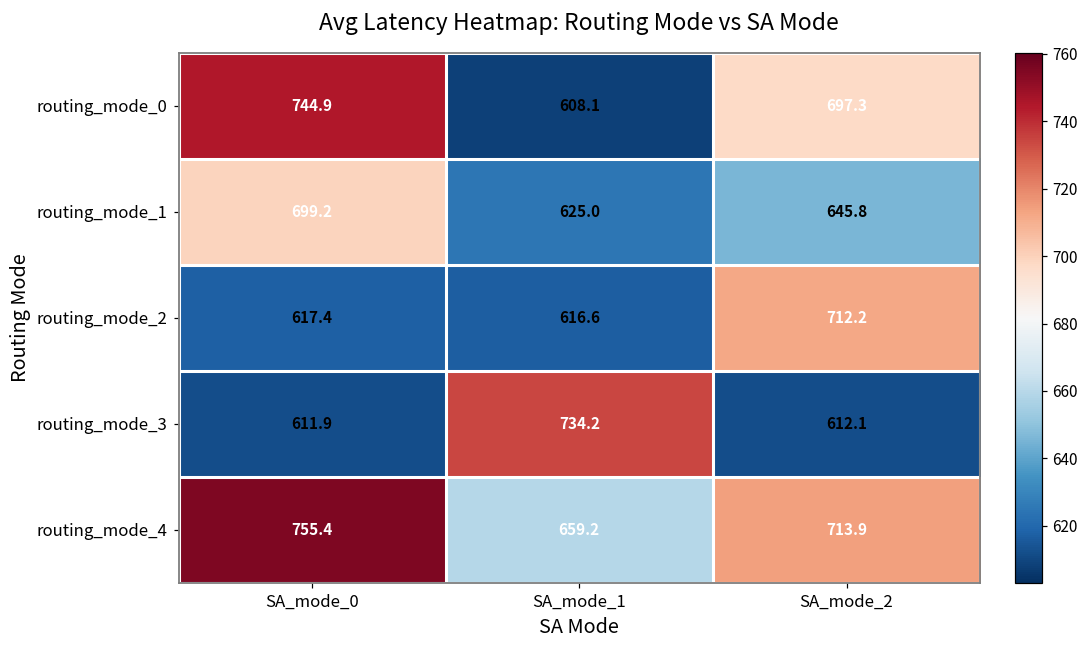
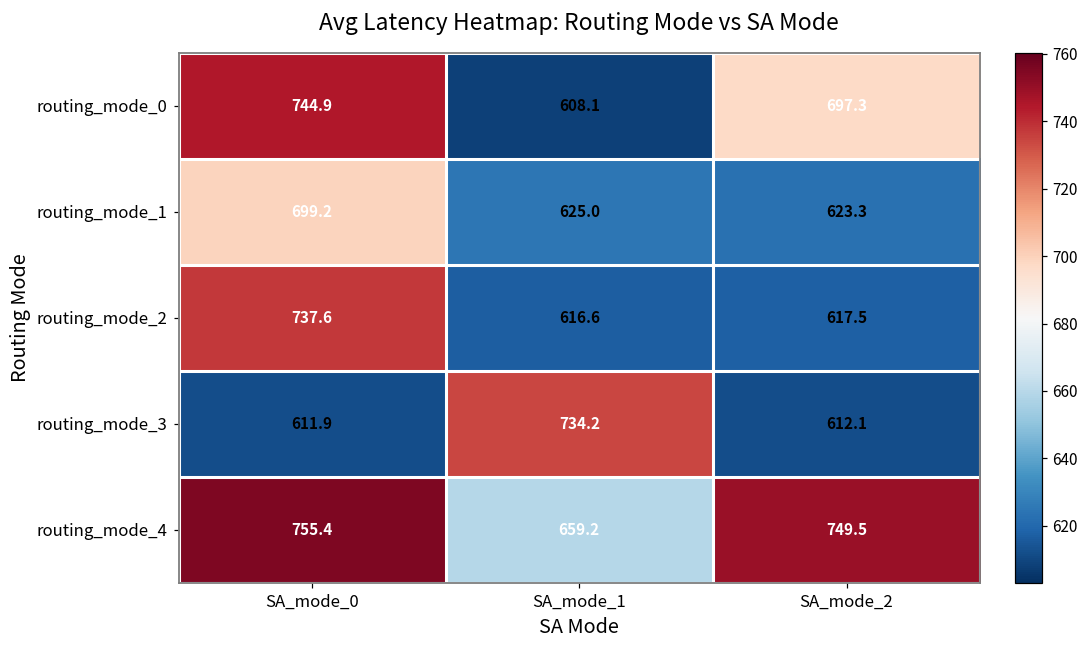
  {
    "routing_mode_0": {
      "SA_mode_0": 744.9,
      "SA_mode_1": 608.1,
      "SA_mode_2": 697.3
    },
    "routing_mode_1": {
      "SA_mode_0": 699.2,
      "SA_mode_1": 625.0,
-     "SA_mode_2": 645.8
+     "SA_mode_2": 623.3
    },
    "routing_mode_2": {
-     "SA_mode_0": 617.4,
+     "SA_mode_0": 737.6,
      "SA_mode_1": 616.6,
-     "SA_mode_2": 712.2
+     "SA_mode_2": 617.5
    },
    "routing_mode_3": {
      "SA_mode_0": 611.9,
      "SA_mode_1": 734.2,
      "SA_mode_2": 612.1
    },
    "routing_mode_4": {
      "SA_mode_0": 755.4,
      "SA_mode_1": 659.2,
-     "SA_mode_2": 713.9
+     "SA_mode_2": 749.5
    }
  }
